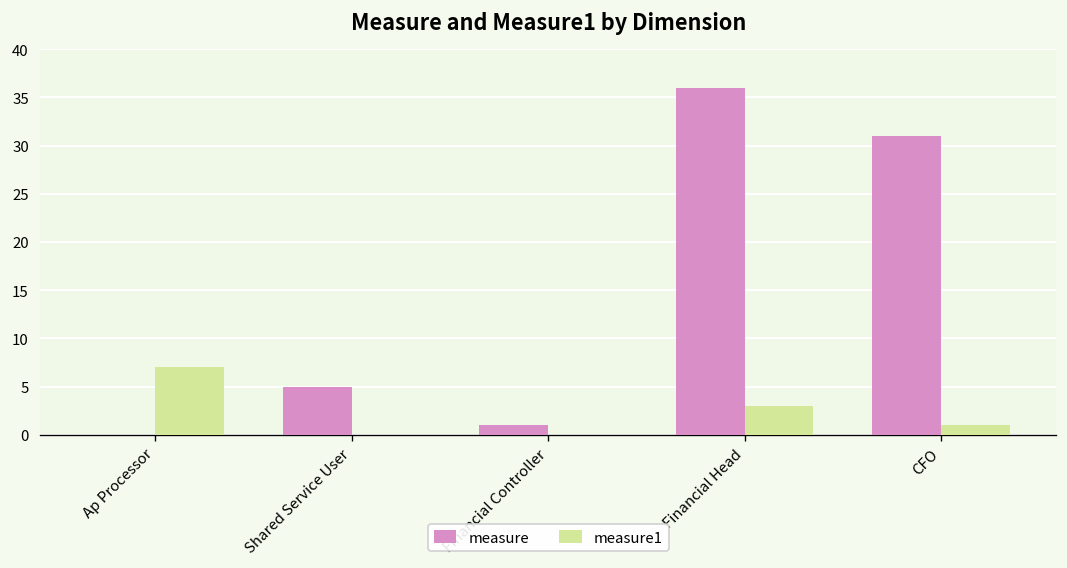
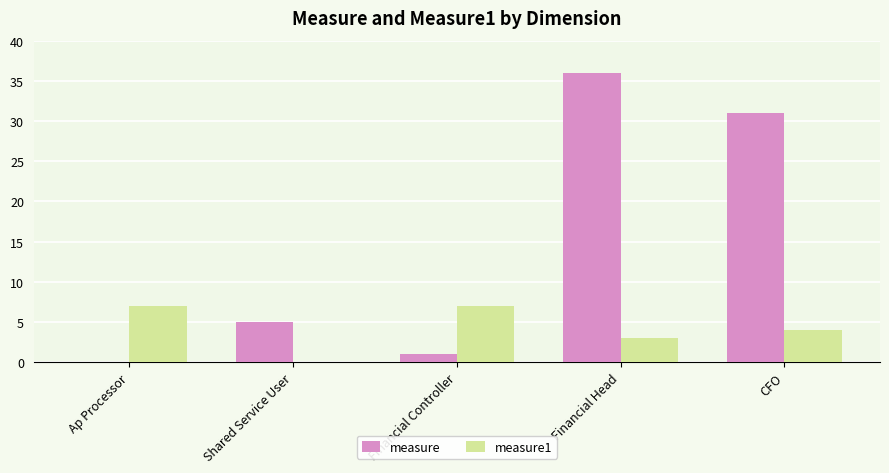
  {
    "measure": {
      "Ap Processor": 0,
      "Shared Service User": 5,
      "Financial Controller": 1,
      "Financial Head": 36,
      "CFO": 31
    },
    "measure1": {
      "Ap Processor": 7,
      "Shared Service User": 0,
-     "Financial Controller": 0,
+     "Financial Controller": 7,
      "Financial Head": 3,
-     "CFO": 1
+     "CFO": 4
    }
  }
